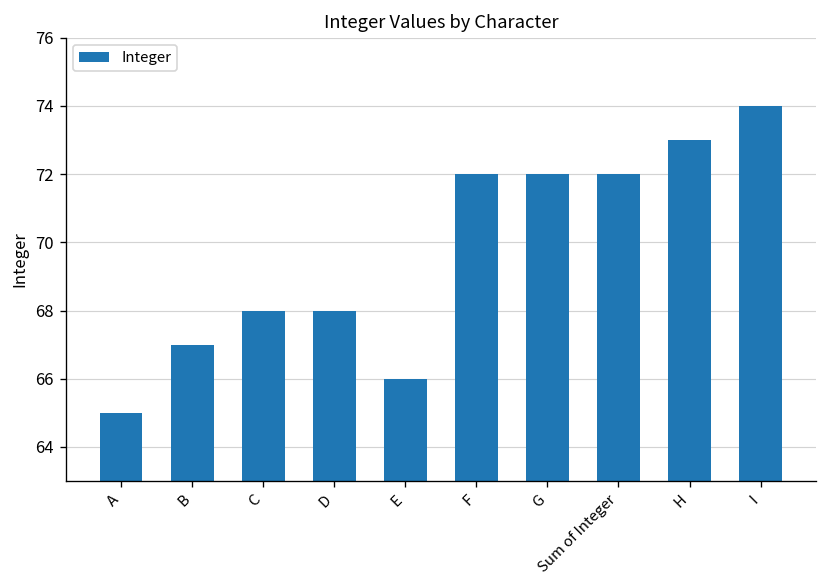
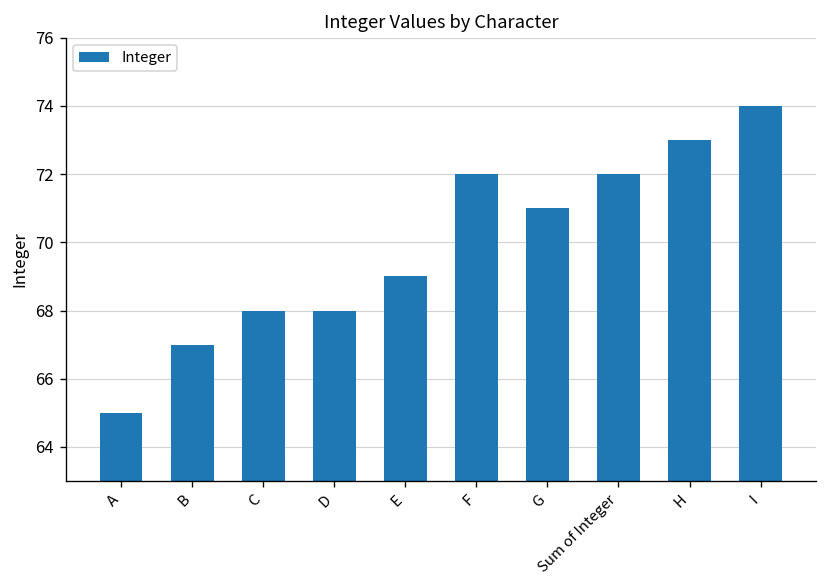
  {
    "A": 65,
    "B": 67,
    "C": 68,
    "D": 68,
-   "E": 66,
+   "E": 69,
    "F": 72,
-   "G": 72,
+   "G": 71,
    "Sum of Integer": 72,
    "H": 73,
    "I": 74
  }
